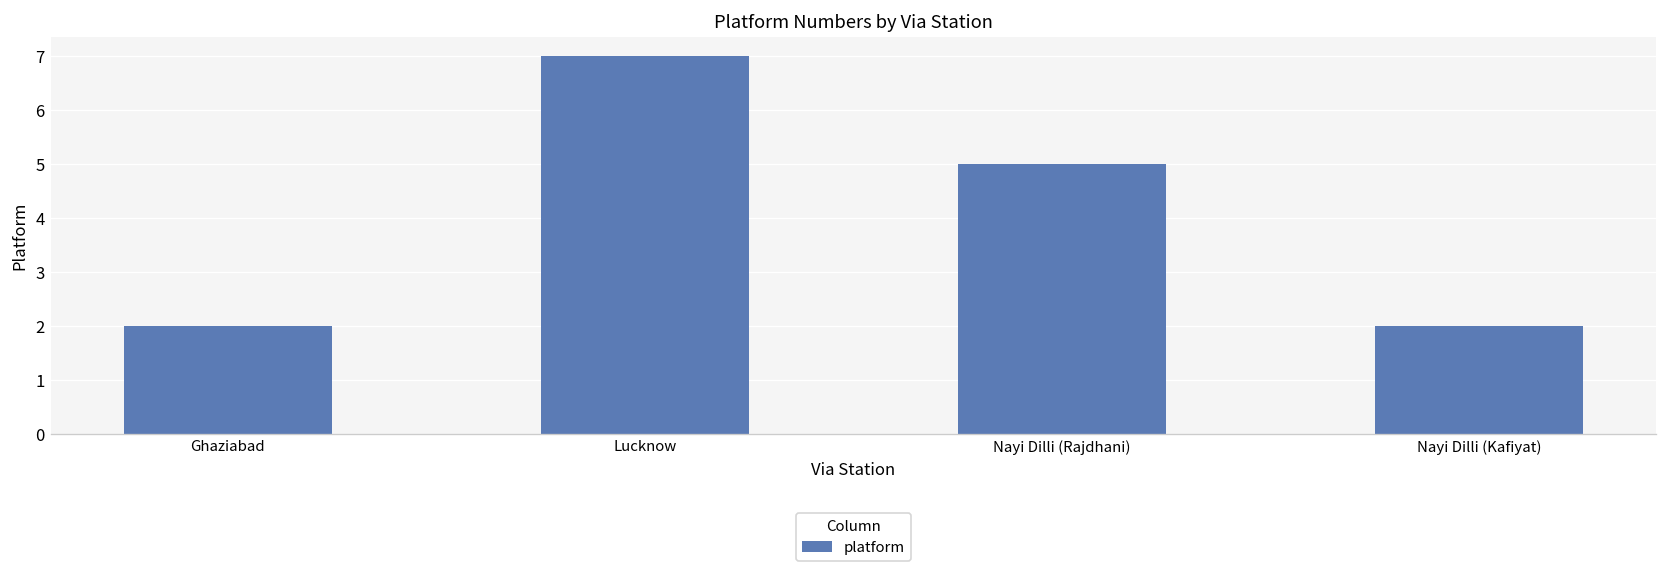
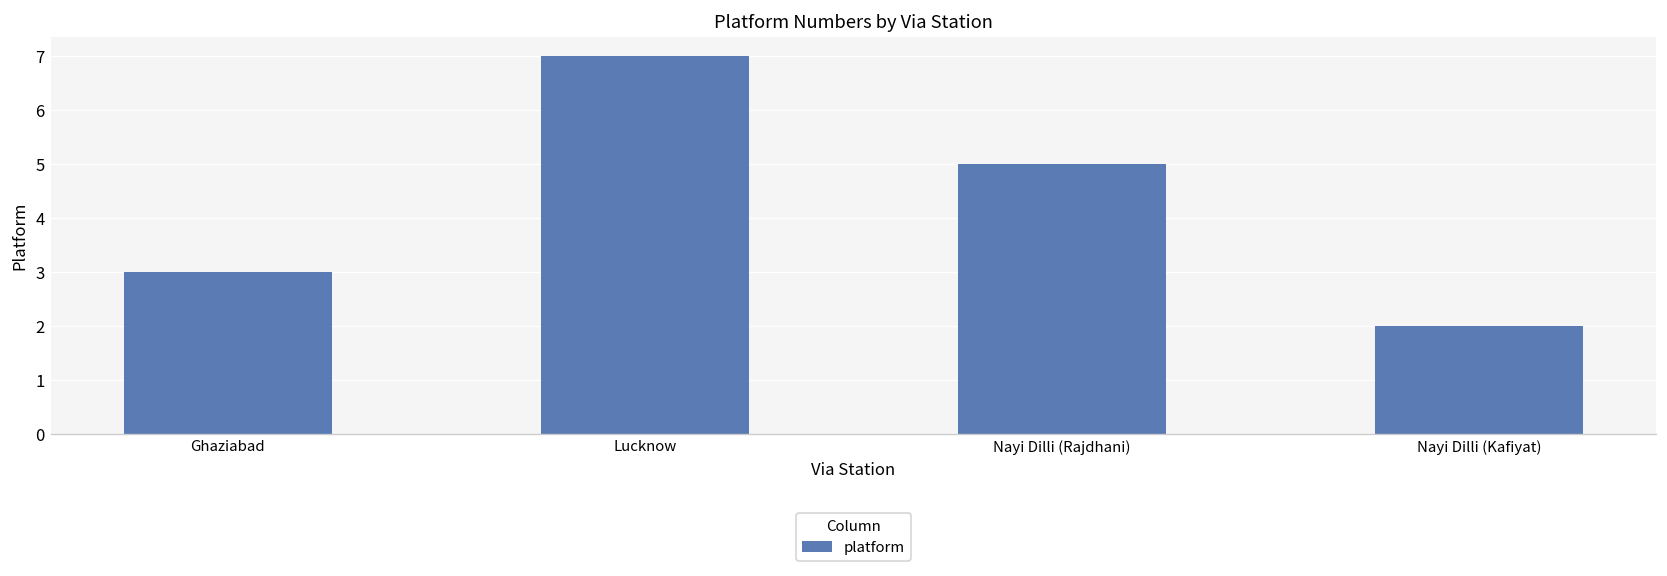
  {
-   "Ghaziabad": 2,
+   "Ghaziabad": 3,
    "Lucknow": 7,
    "Nayi Dilli (Rajdhani)": 5,
    "Nayi Dilli (Kafiyat)": 2
  }
